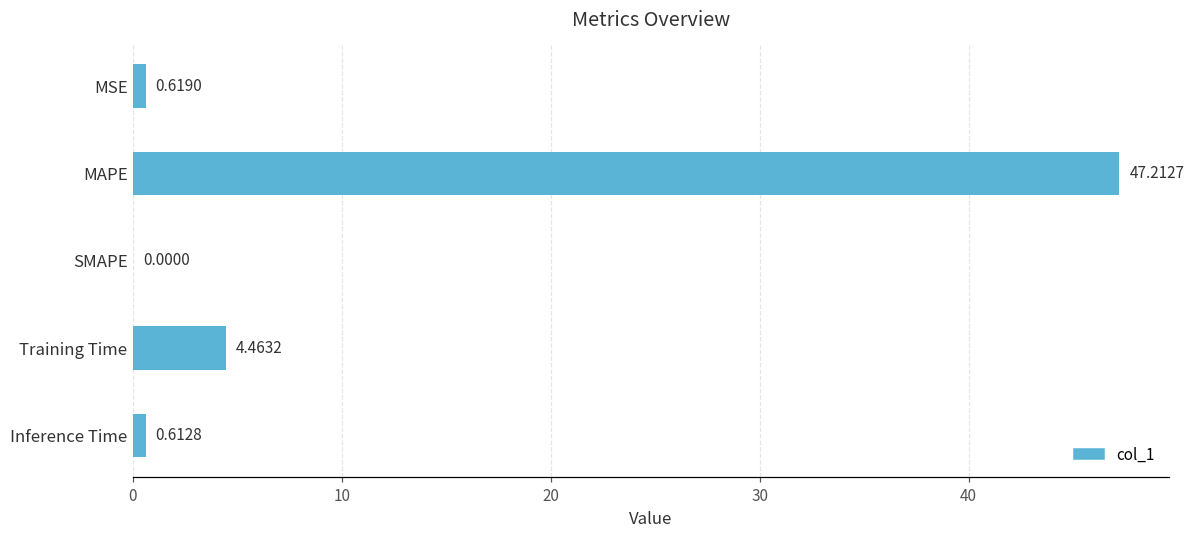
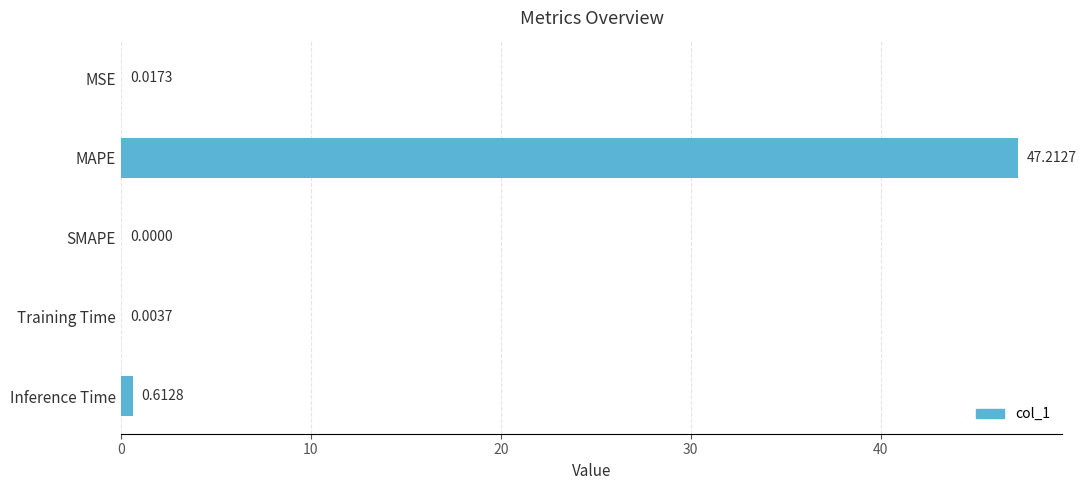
  {
-   "MSE": 0.6190,
+   "MSE": 0.0173,
    "MAPE": 47.2127,
    "SMAPE": 0.0000,
-   "Training Time": 4.4632,
+   "Training Time": 0.0037,
    "Inference Time": 0.6128
  }
